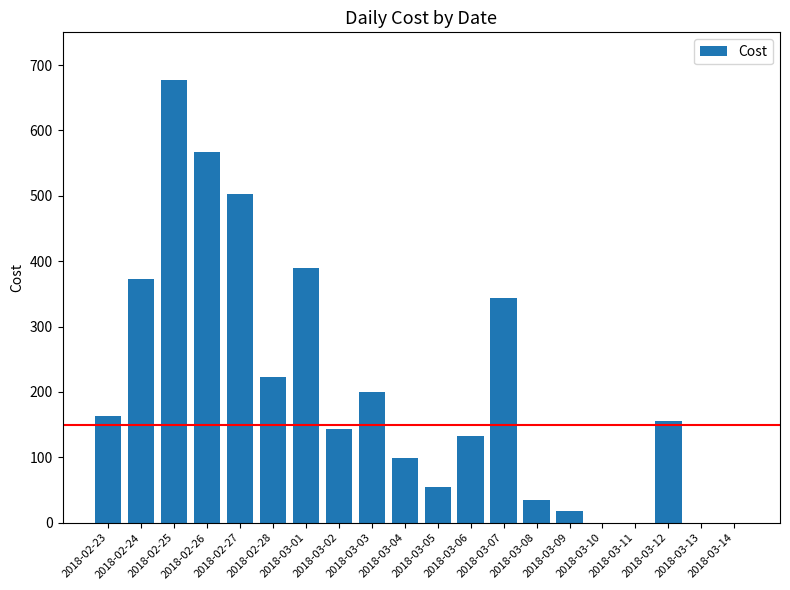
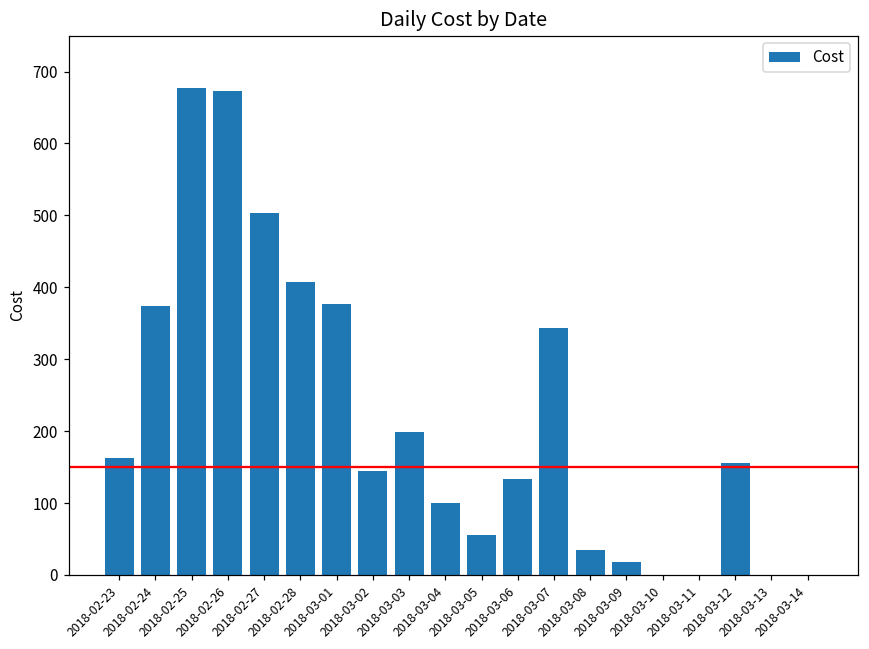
  {
    "2018-02-23": 160,
    "2018-02-24": 370,
    "2018-02-25": 680,
-   "2018-02-26": 570,
+   "2018-02-26": 670,
    "2018-02-27": 500,
-   "2018-02-28": 220,
-   "2018-03-01": 390,
+   "2018-02-28": 410,
+   "2018-03-01": 380,
    "2018-03-02": 140,
    "2018-03-03": 200,
    "2018-03-04": 100,
    "2018-03-05": 60,
    "2018-03-06": 130,
    "2018-03-07": 340,
    "2018-03-08": 40,
    "2018-03-09": 20,
    "2018-03-10": 0,
    "2018-03-11": 0,
    "2018-03-12": 160,
    "2018-03-13": 0,
    "2018-03-14": 0
  }
